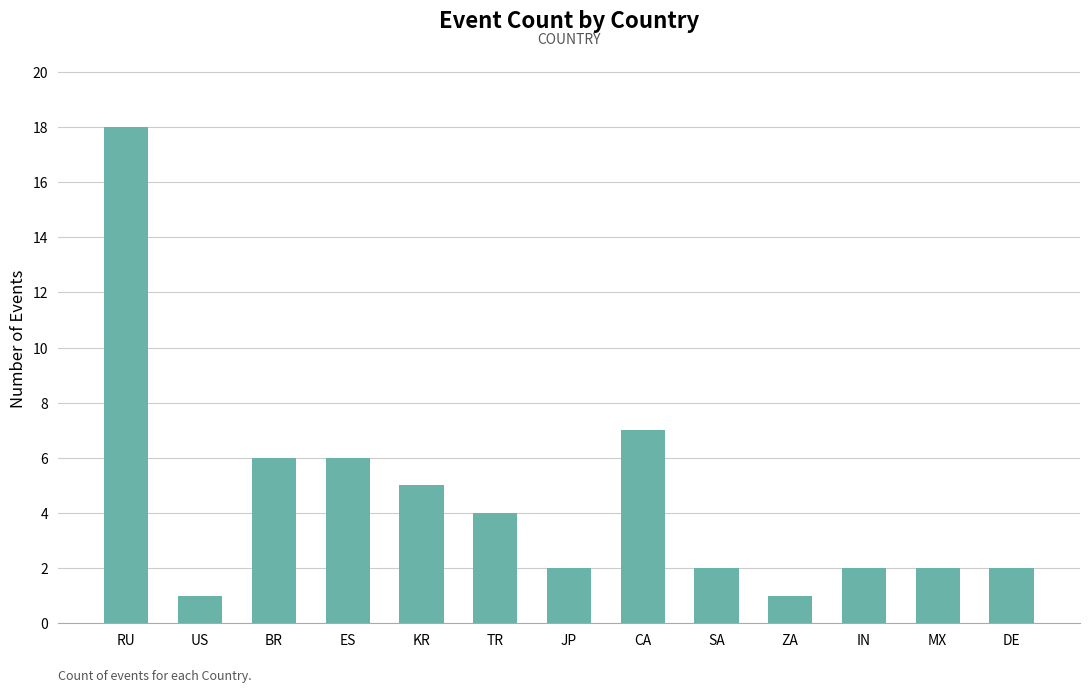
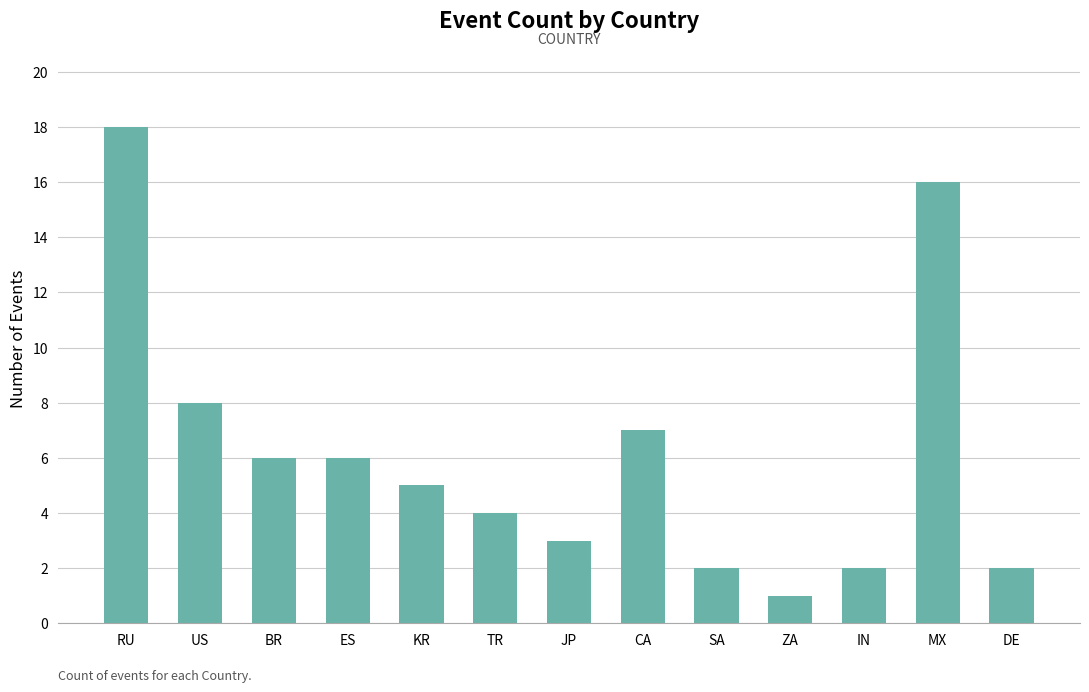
  {
    "RU": 18,
-   "US": 1,
+   "US": 8,
    "BR": 6,
    "ES": 6,
    "KR": 5,
    "TR": 4,
-   "JP": 2,
+   "JP": 3,
    "CA": 7,
    "SA": 2,
    "ZA": 1,
    "IN": 2,
-   "MX": 2,
+   "MX": 16,
    "DE": 2
  }
